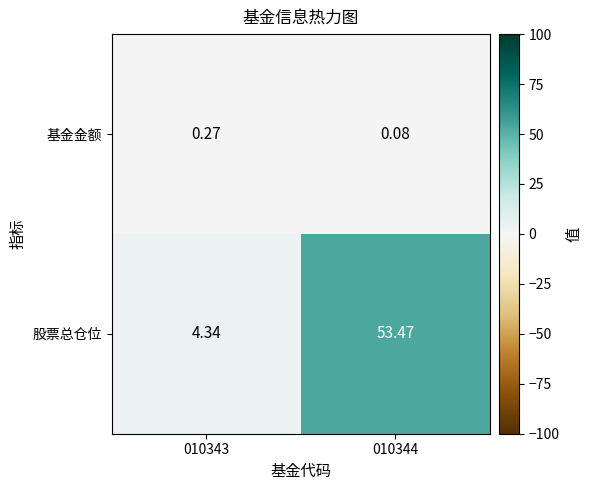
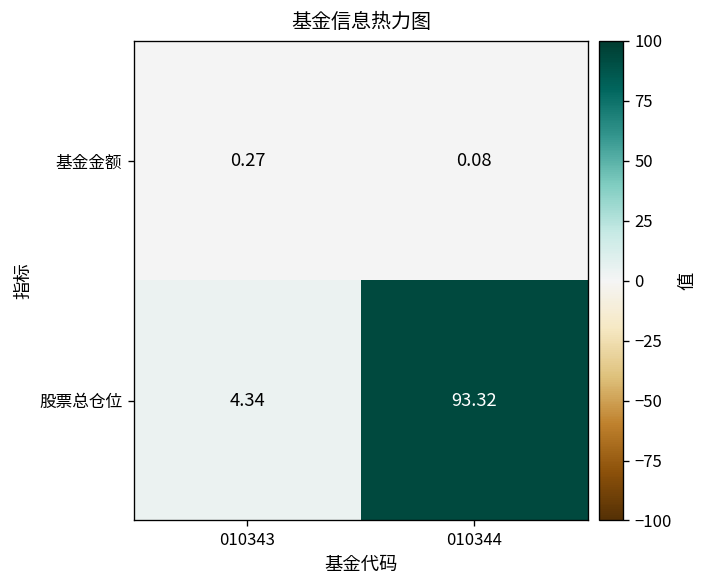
  {
    "基金金额": {
      "010343": 0.27,
      "010344": 0.08
    },
    "股票总仓位": {
      "010343": 4.34,
-     "010344": 53.47
+     "010344": 93.32
    }
  }
